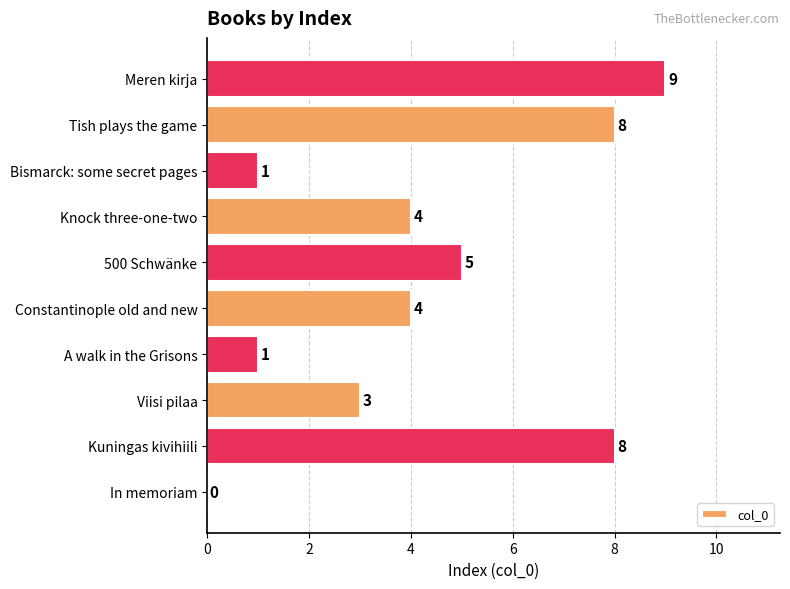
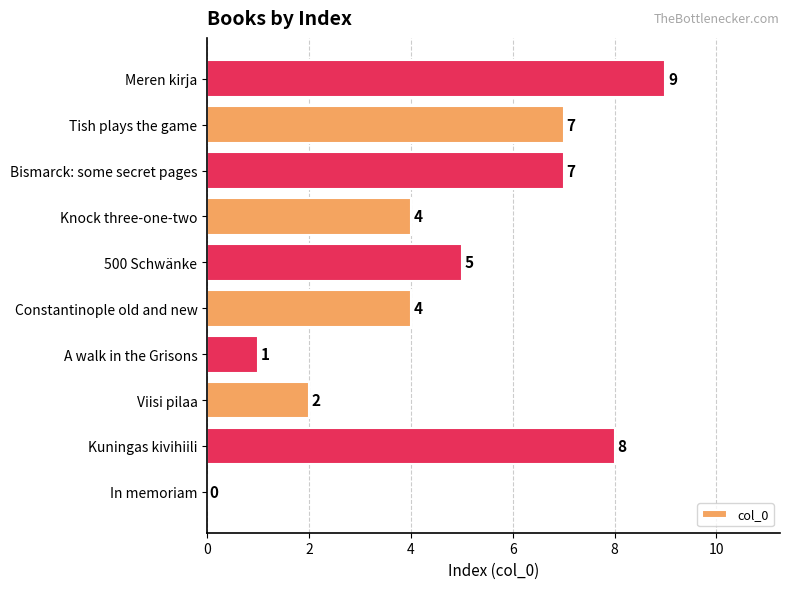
  {
    "Meren kirja": 9,
-   "Tish plays the game": 8,
-   "Bismarck: some secret pages": 1,
+   "Tish plays the game": 7,
+   "Bismarck: some secret pages": 7,
    "Knock three-one-two": 4,
    "500 Schwänke": 5,
    "Constantinople old and new": 4,
    "A walk in the Grisons": 1,
-   "Viisi pilaa": 3,
+   "Viisi pilaa": 2,
    "Kuningas kivihiili": 8,
    "In memoriam": 0
  }
